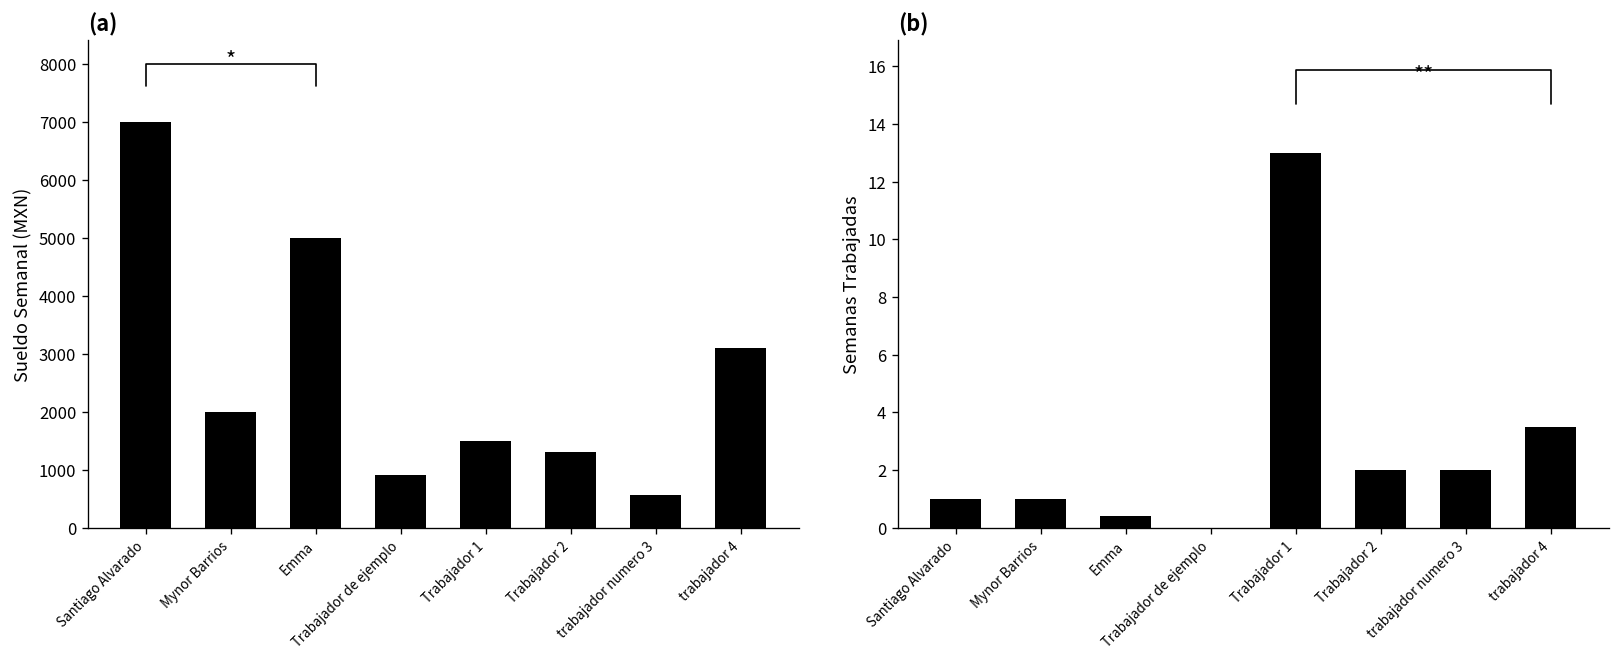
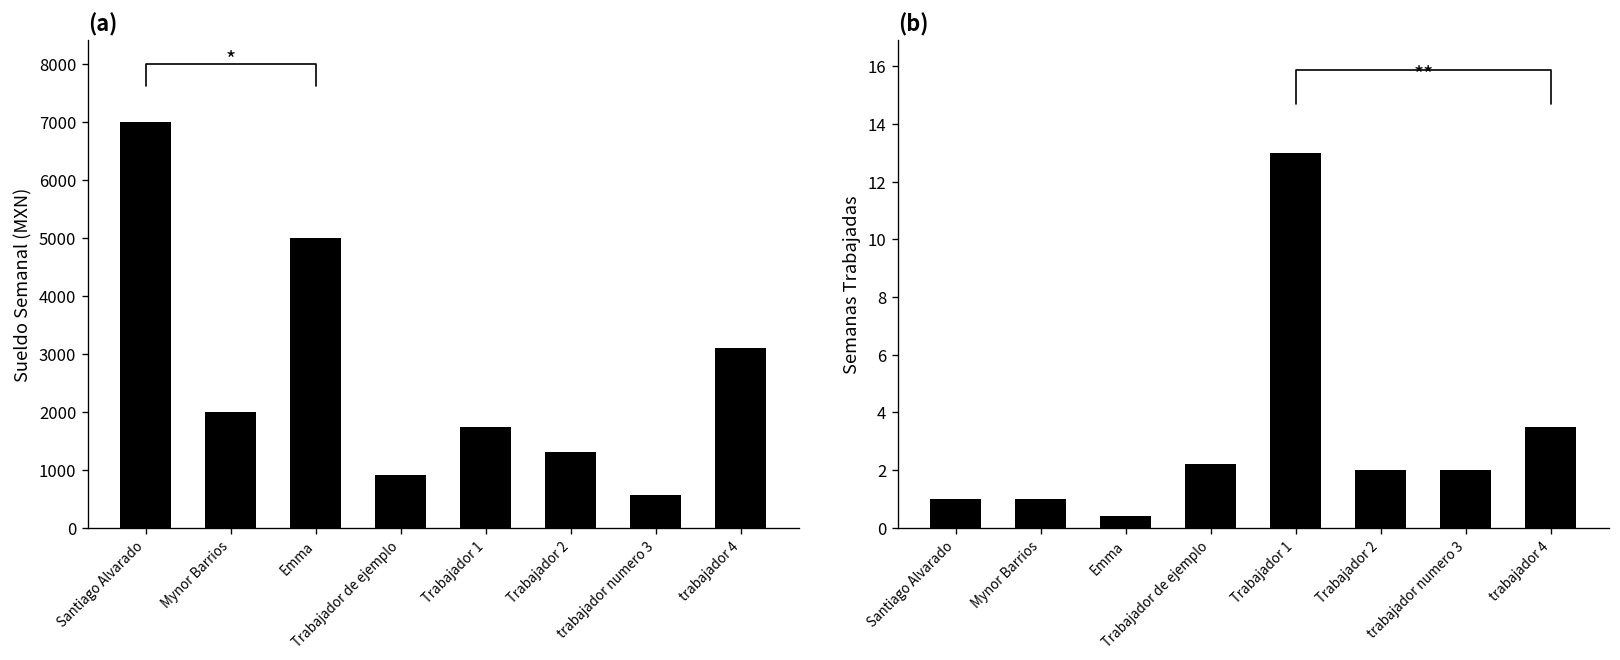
  {
    "(a)": {
      "Santiago Alvarado": 7000,
      "Mynor Barrios": 2000,
      "Emma": 5000,
      "Trabajador de ejemplo": 900,
-     "Trabajador 1": 1500,
+     "Trabajador 1": 1700,
      "Trabajador 2": 1300,
      "trabajador numero 3": 600,
      "trabajador 4": 3100
    },
    "(b)": {
      "Santiago Alvarado": 1.0,
      "Mynor Barrios": 1.0,
      "Emma": 0.4,
-     "Trabajador de ejemplo": 0.0,
+     "Trabajador de ejemplo": 2.2,
      "Trabajador 1": 13.0,
      "Trabajador 2": 2.0,
      "trabajador numero 3": 2.0,
      "trabajador 4": 3.5
    }
  }
